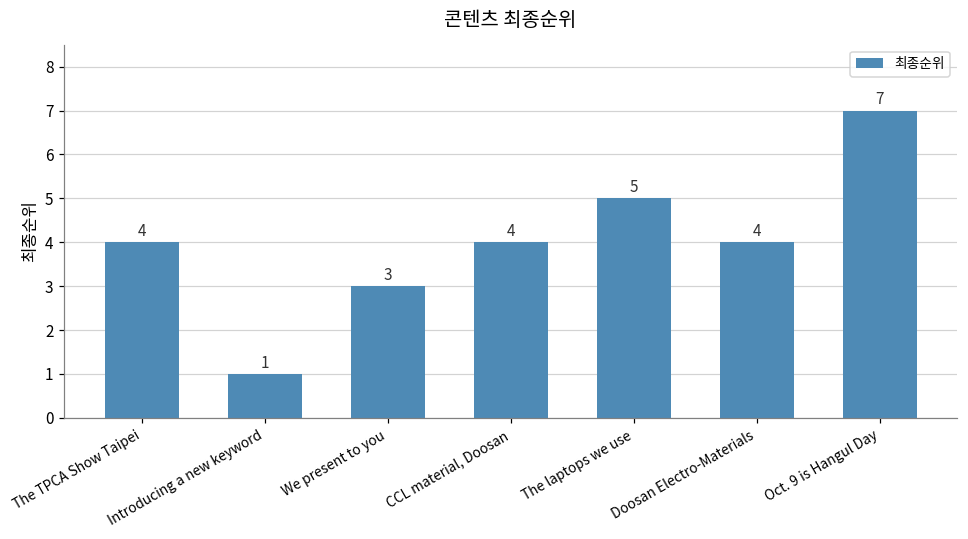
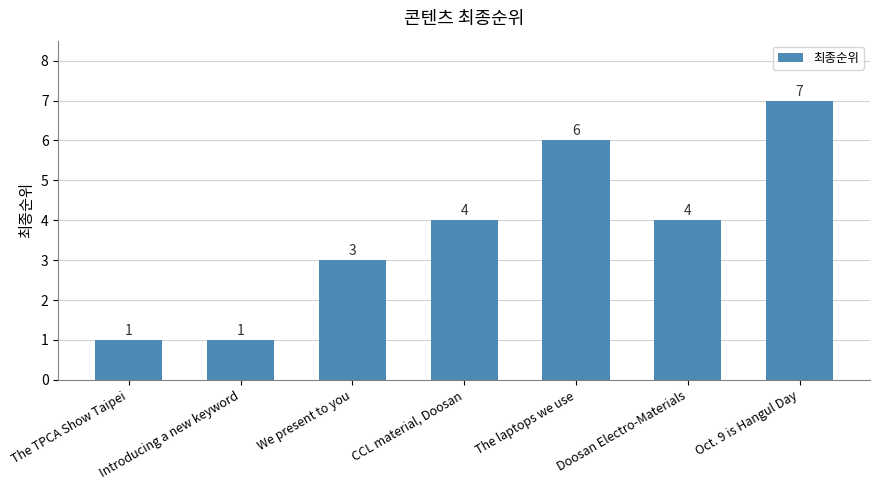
  {
-   "The TPCA Show Taipei": 4,
+   "The TPCA Show Taipei": 1,
    "Introducing a new keyword": 1,
    "We present to you": 3,
    "CCL material, Doosan": 4,
-   "The laptops we use": 5,
+   "The laptops we use": 6,
    "Doosan Electro-Materials": 4,
    "Oct. 9 is Hangul Day": 7
  }
